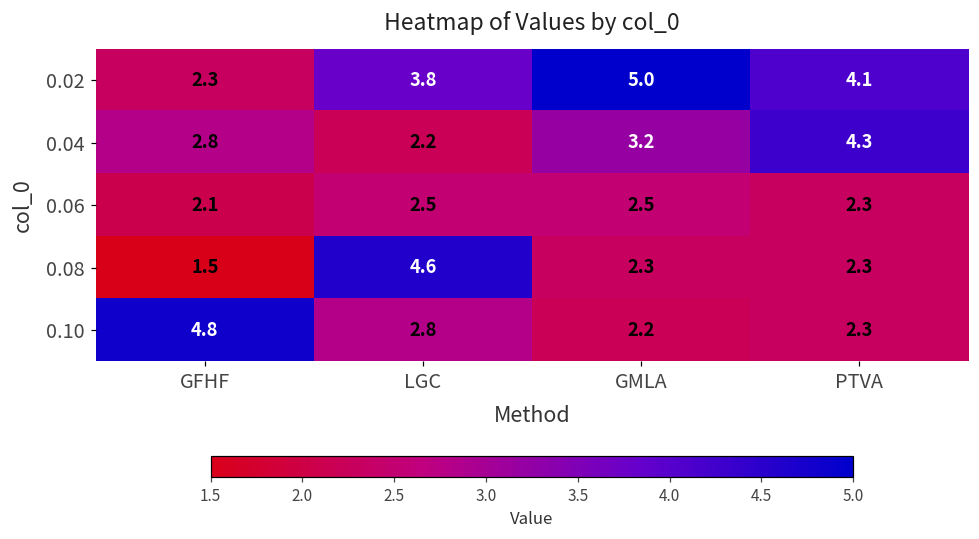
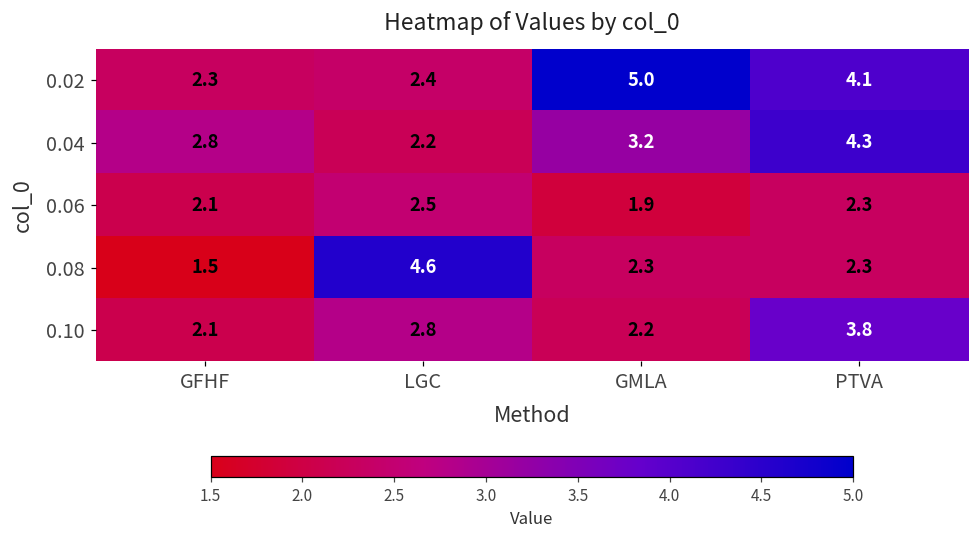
  {
    "0.02": {
      "GFHF": 2.3,
-     "LGC": 3.8,
+     "LGC": 2.4,
      "GMLA": 5.0,
      "PTVA": 4.1
    },
    "0.04": {
      "GFHF": 2.8,
      "LGC": 2.2,
      "GMLA": 3.2,
      "PTVA": 4.3
    },
    "0.06": {
      "GFHF": 2.1,
      "LGC": 2.5,
-     "GMLA": 2.5,
+     "GMLA": 1.9,
      "PTVA": 2.3
    },
    "0.08": {
      "GFHF": 1.5,
      "LGC": 4.6,
      "GMLA": 2.3,
      "PTVA": 2.3
    },
    "0.10": {
-     "GFHF": 4.8,
+     "GFHF": 2.1,
      "LGC": 2.8,
      "GMLA": 2.2,
-     "PTVA": 2.3
+     "PTVA": 3.8
    }
  }
